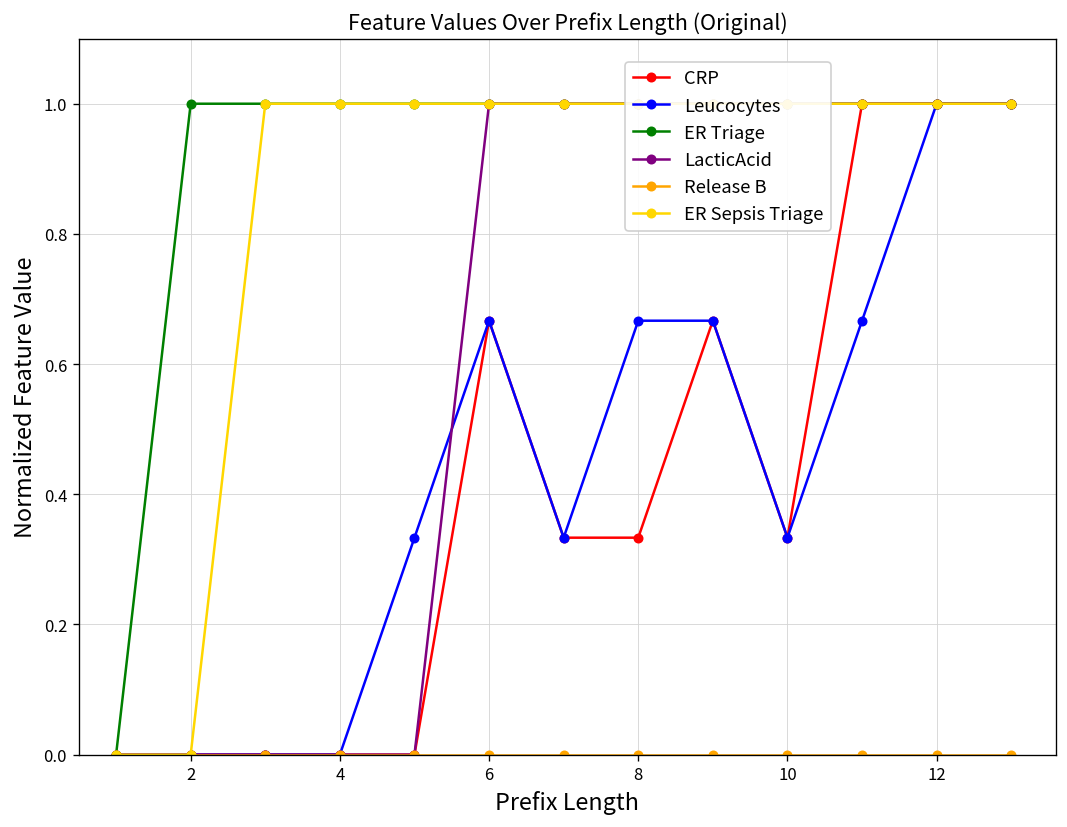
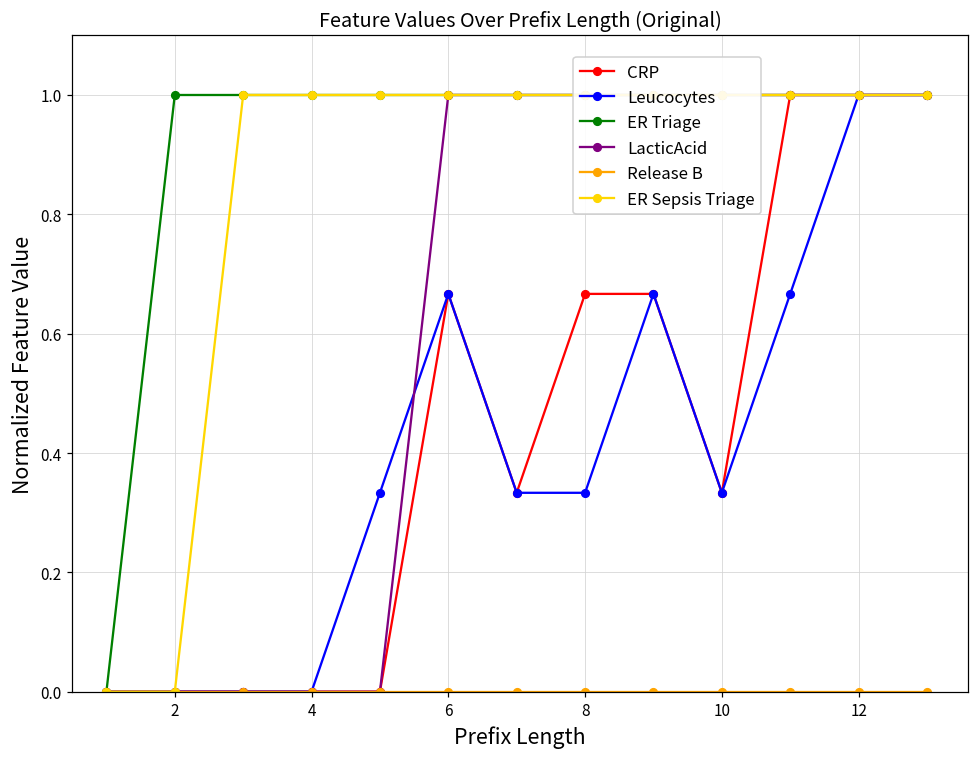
  {
    "CRP": {
-     "8": 0.33
+     "8": 0.67
    },
    "Leucocytes": {
-     "8": 0.67
+     "8": 0.33
    },
    "ER Triage": {
      "2": 1.00
    }
  }
